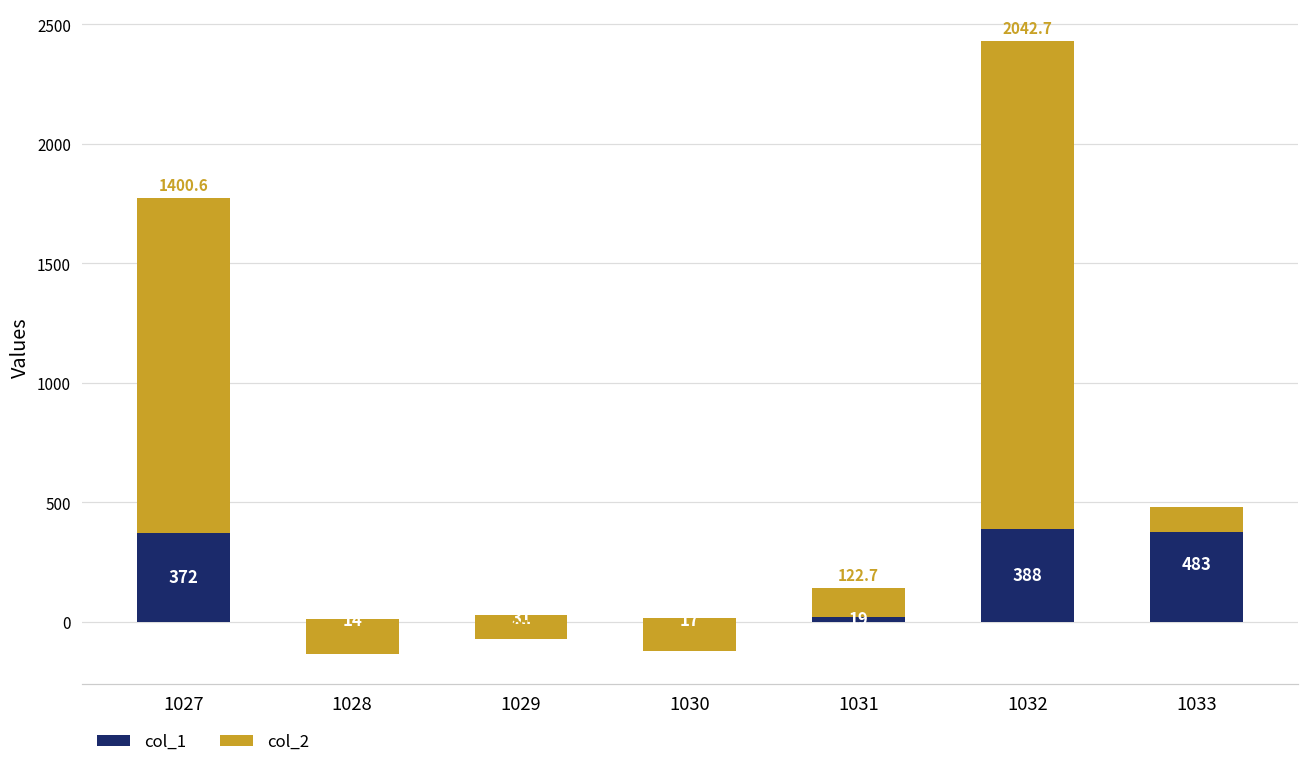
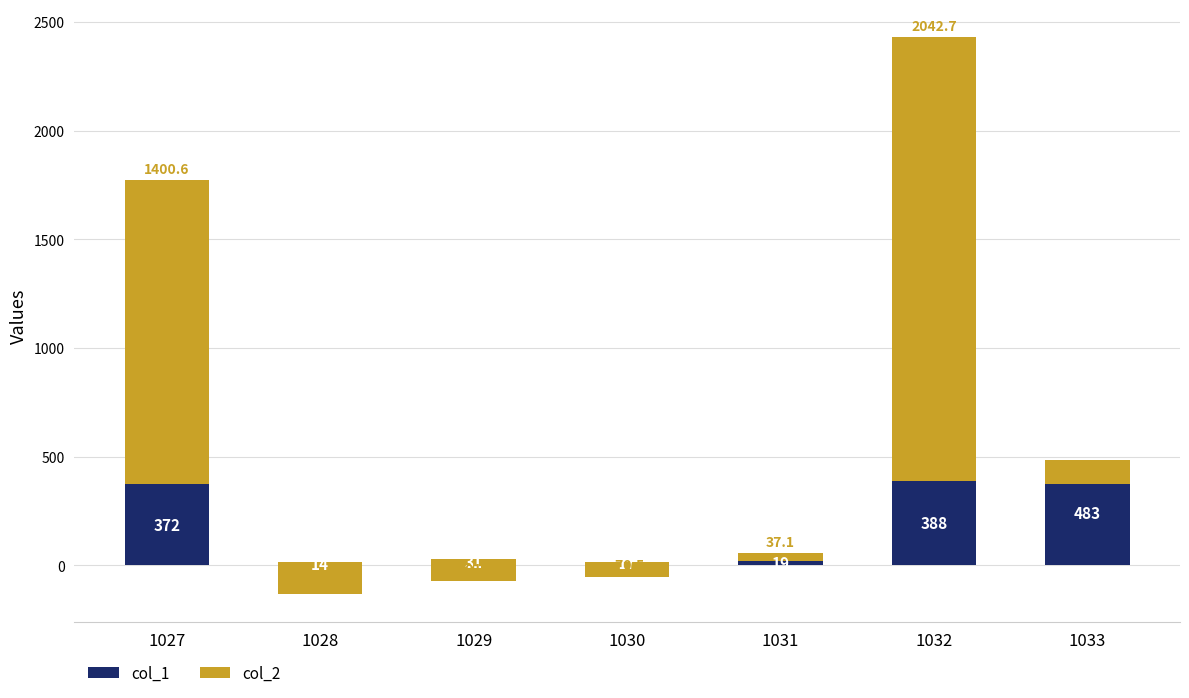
  {
    "col_1": {
      "1027": 372,
      "1029": 31,
      "1030": 17,
      "1032": 388,
      "1033": 483
    },
    "col_2": {
      "1027": 1400.6,
-     "1030": -140,
-     "1031": 122.7,
+     "1030": -70,
+     "1031": 37.1,
      "1032": 2042.7
    }
  }
